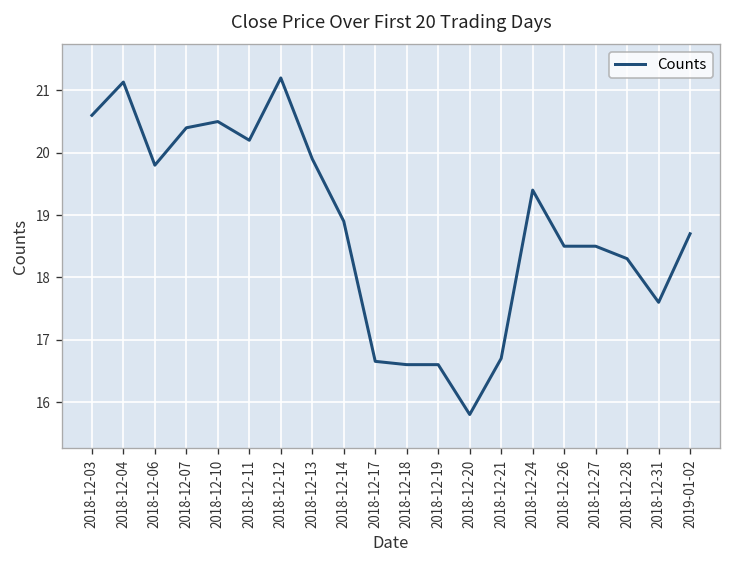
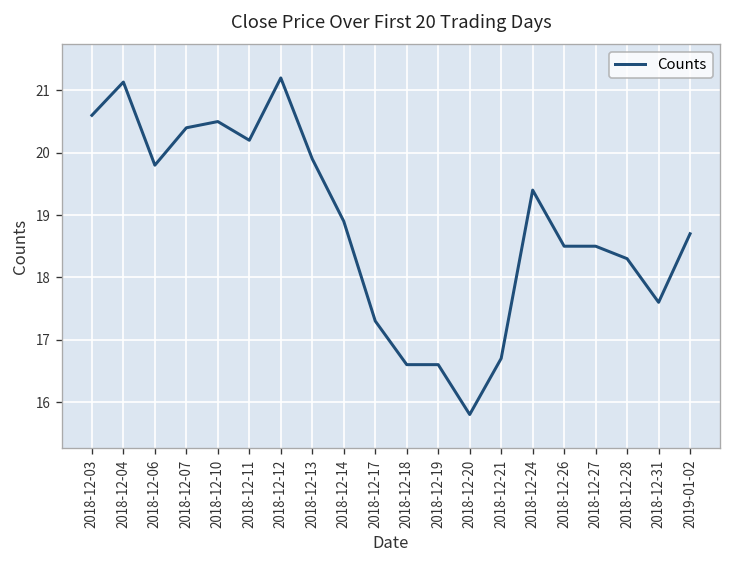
  {
    "2018-12-03": 20.6,
    "2018-12-04": 21.1,
    "2018-12-06": 19.8,
    "2018-12-07": 20.4,
    "2018-12-10": 20.5,
    "2018-12-11": 20.2,
    "2018-12-12": 21.2,
    "2018-12-13": 19.9,
    "2018-12-14": 18.9,
-   "2018-12-17": 16.7,
+   "2018-12-17": 17.3,
    "2018-12-18": 16.6,
    "2018-12-19": 16.6,
    "2018-12-20": 15.8,
    "2018-12-21": 16.7,
    "2018-12-24": 19.4,
    "2018-12-26": 18.5,
    "2018-12-27": 18.5,
    "2018-12-28": 18.3,
    "2018-12-31": 17.6,
    "2019-01-02": 18.7
  }
